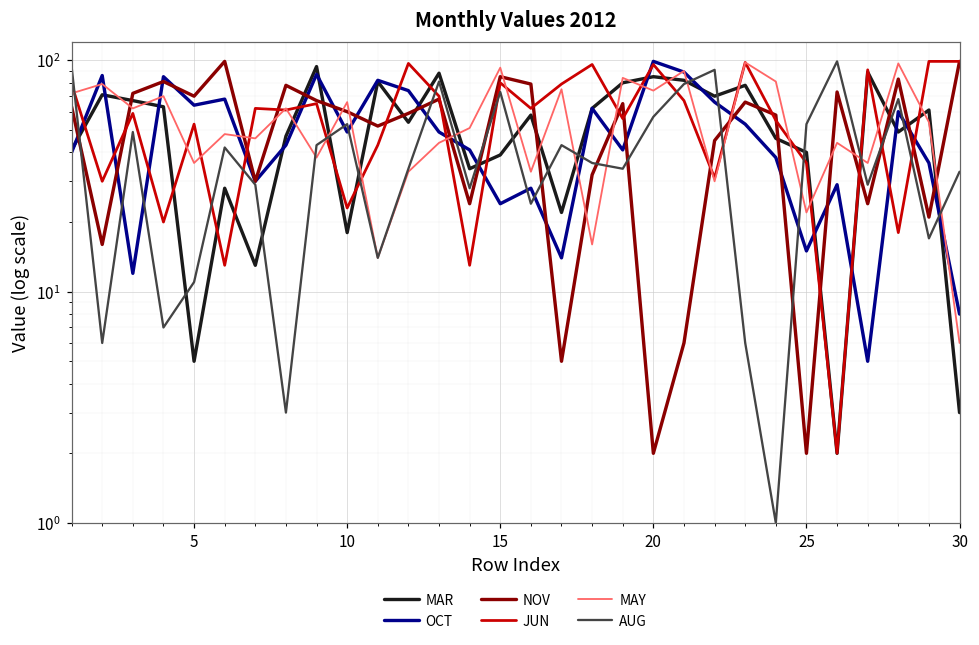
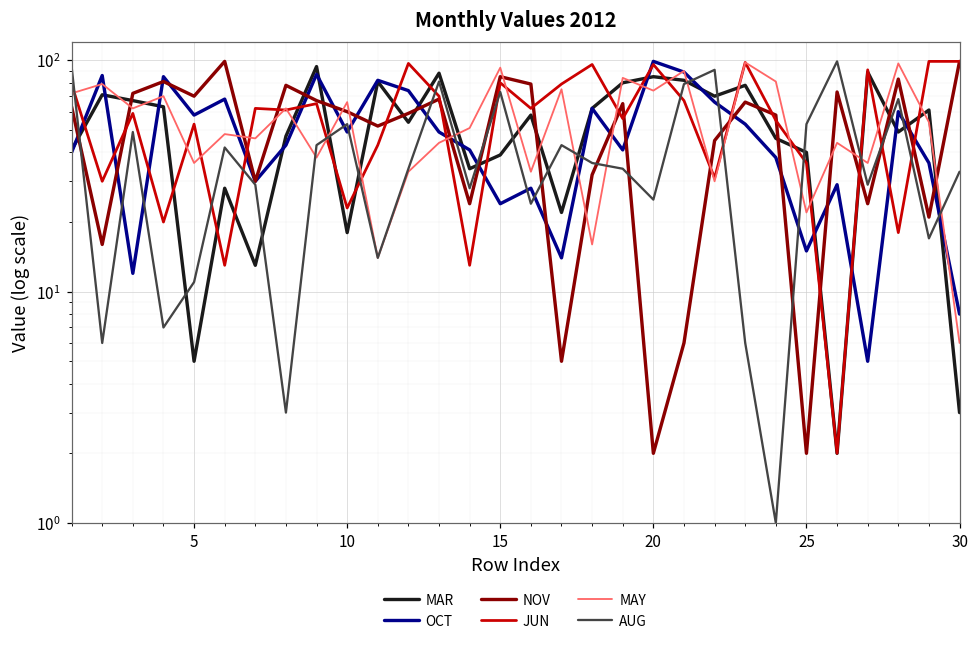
  {
    "MAR": {
      "5": 5,
      "10": 18,
      "15": 39,
      "20": 85,
      "25": 40,
      "30": 3
    },
    "OCT": {
-     "5": 64,
+     "5": 58,
      "10": 49,
      "15": 24,
      "20": 100,
      "25": 15,
      "30": 8
    },
    "NOV": {
      "5": 70,
      "10": 60,
      "15": 85,
      "20": 2,
      "25": 2
    },
    "JUN": {
      "5": 53,
      "10": 23,
      "15": 80,
      "20": 100,
      "25": 36
    },
    "MAY": {
      "5": 36,
      "10": 66,
      "15": 90,
      "20": 74,
      "25": 22,
      "30": 6
    },
    "AUG": {
      "5": 11,
      "10": 53,
      "15": 73,
-     "20": 57,
+     "20": 25,
      "25": 53,
      "30": 33
    }
  }
